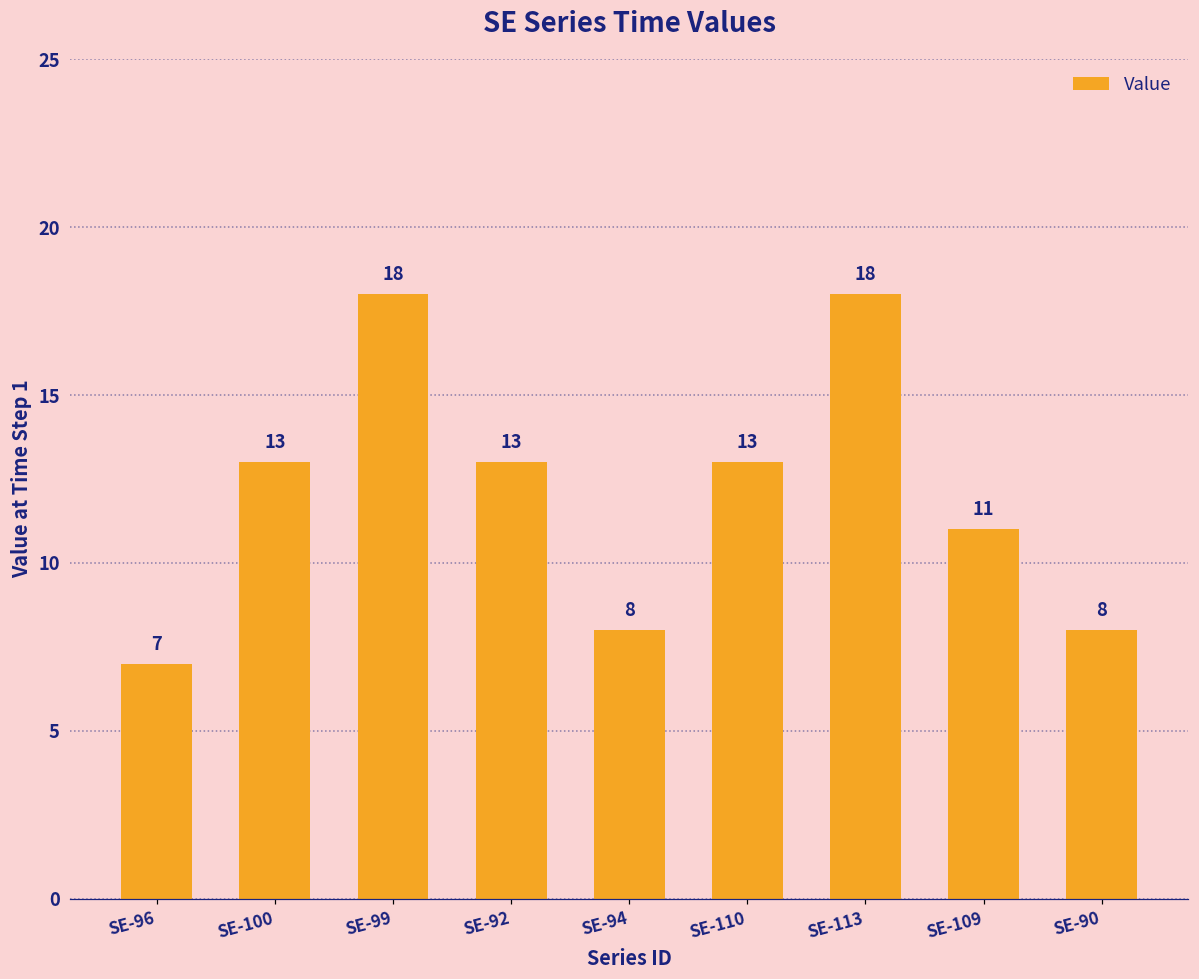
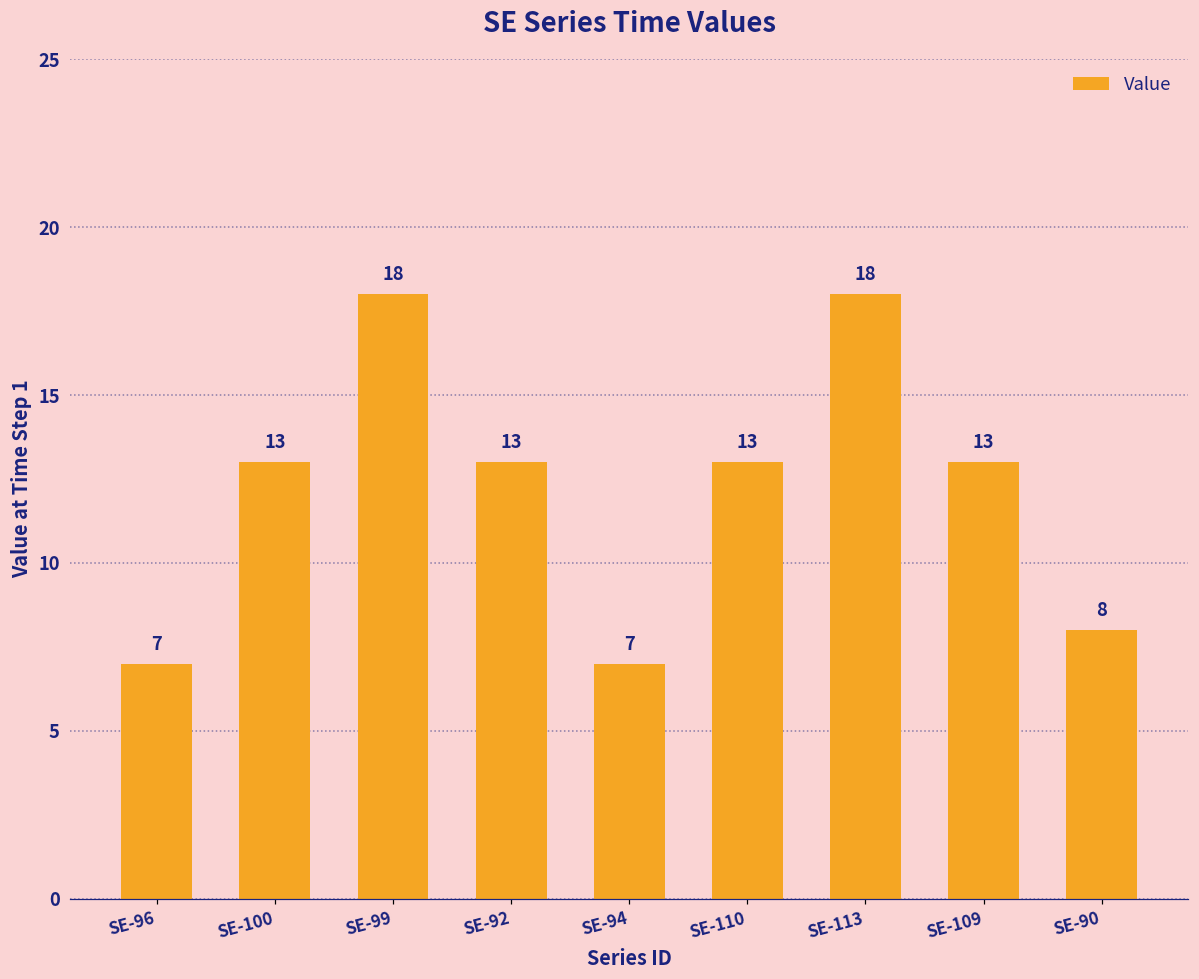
  {
    "SE-96": 7,
    "SE-100": 13,
    "SE-99": 18,
    "SE-92": 13,
-   "SE-94": 8,
+   "SE-94": 7,
    "SE-110": 13,
    "SE-113": 18,
-   "SE-109": 11,
+   "SE-109": 13,
    "SE-90": 8
  }
